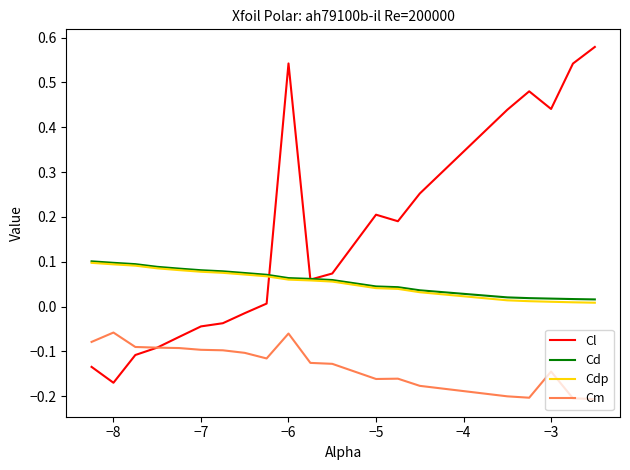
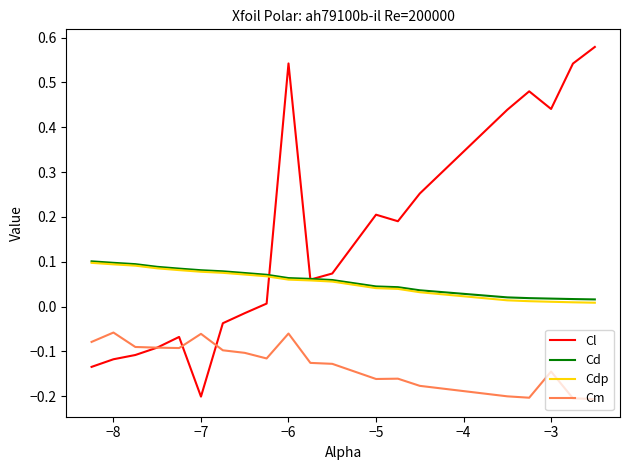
  {
    "Cl": {
-     "−8": -0.17,
-     "−7": -0.04,
+     "−8": -0.12,
+     "−7": -0.20,
      "−6": 0.54,
      "−5": 0.21,
      "−3": 0.44
    },
    "Cd": {
      "−3": 0.02
    },
    "Cdp": {
      "−3": 0.01
    },
    "Cm": {
      "−8": -0.06,
-     "−7": -0.10,
+     "−7": -0.06,
      "−6": -0.06,
      "−5": -0.16
    }
  }
